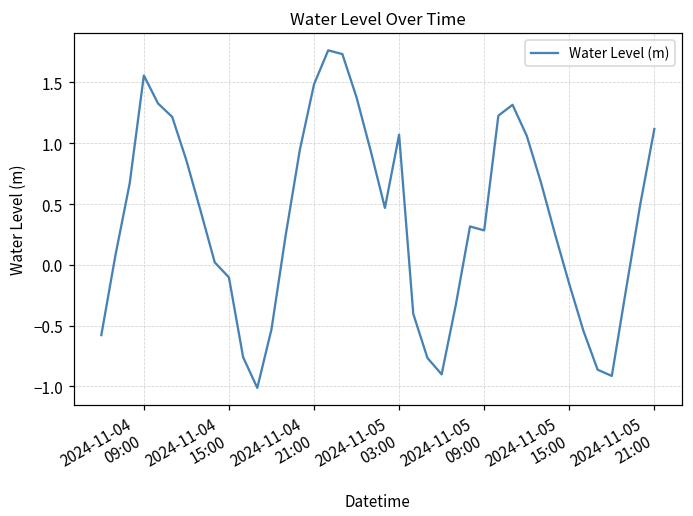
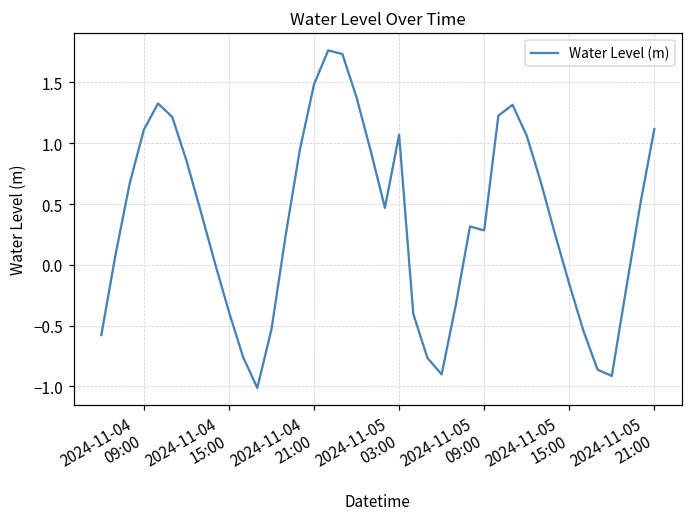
  {
-   "2024-11-04 09:00": 1.56,
-   "2024-11-04 15:00": -0.10,
+   "2024-11-04 09:00": 1.11,
+   "2024-11-04 15:00": -0.39,
    "2024-11-04 21:00": 1.48,
    "2024-11-05 03:00": 1.07,
    "2024-11-05 09:00": 0.28,
    "2024-11-05 15:00": -0.16,
    "2024-11-05 21:00": 1.12
  }
